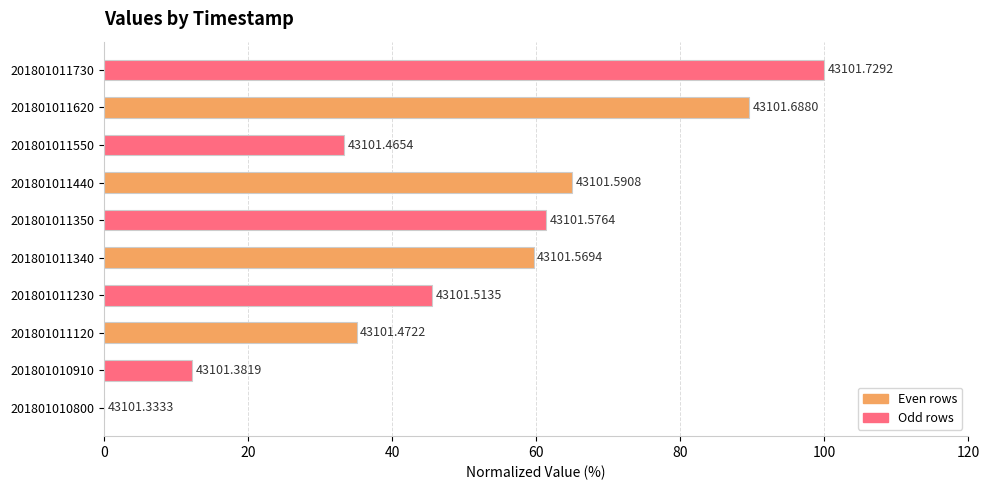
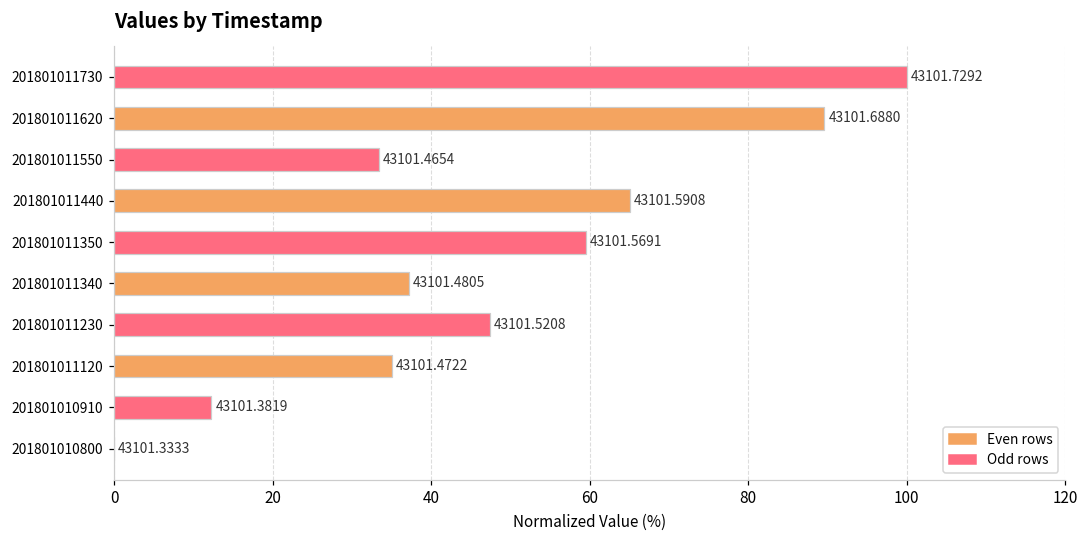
  {
-   "201801011350": 43101.5764,
-   "201801011340": 43101.5694,
-   "201801011230": 43101.5135
+   "201801011350": 43101.5691,
+   "201801011340": 43101.4805,
+   "201801011230": 43101.5208
  }
